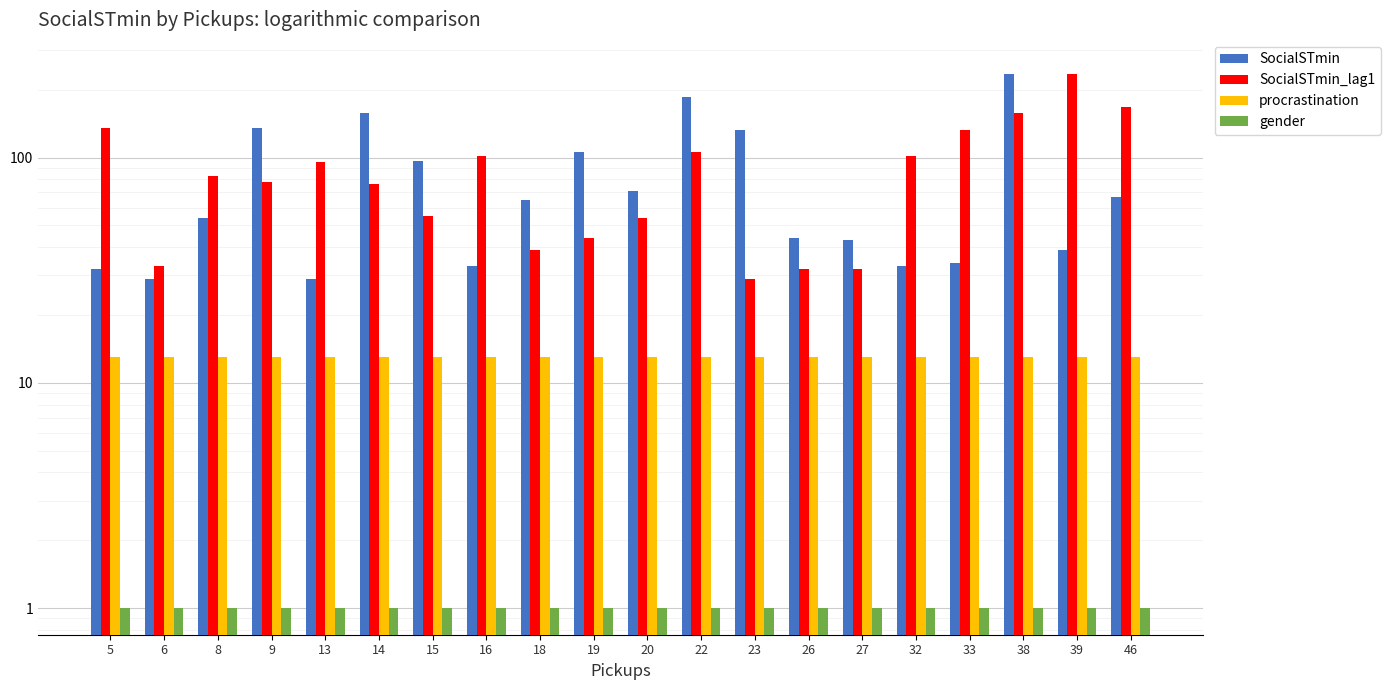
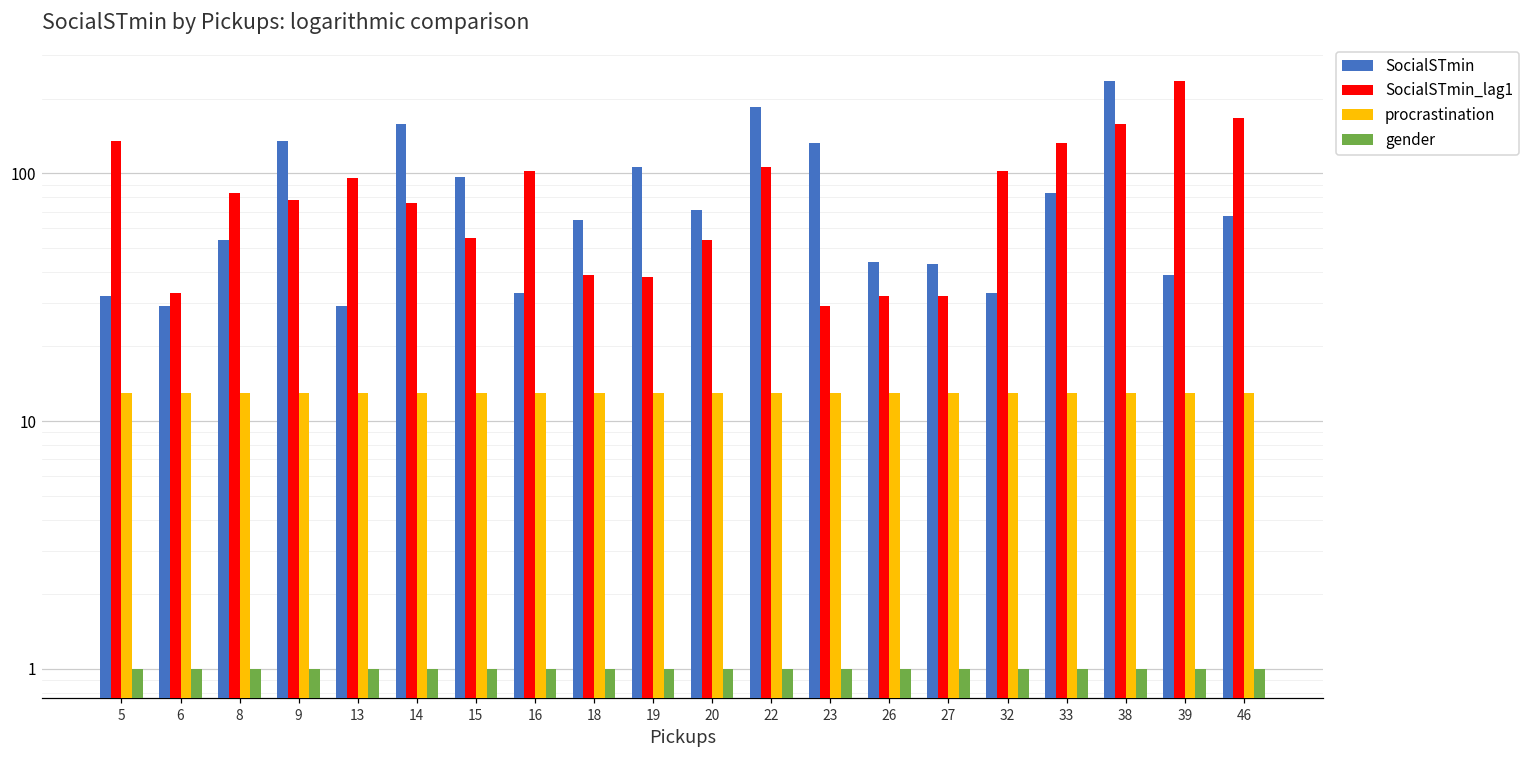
  {
    "SocialSTmin": {
      "5": 32,
      "6": 29,
      "8": 54,
      "9": 140,
      "13": 29,
      "14": 160,
      "15": 97,
      "16": 33,
      "18": 65,
      "19": 110,
      "20": 71,
      "22": 190,
      "23": 130,
      "26": 44,
      "27": 43,
      "32": 33,
-     "33": 34,
+     "33": 83,
      "38": 240,
      "39": 39,
      "46": 67
    },
    "SocialSTmin_lag1": {
      "5": 140,
      "6": 33,
      "8": 83,
      "9": 78,
      "13": 96,
      "14": 76,
      "15": 55,
      "16": 100,
      "18": 39,
-     "19": 44,
+     "19": 38,
      "20": 54,
      "22": 110,
      "23": 29,
      "26": 32,
      "27": 32,
      "32": 100,
      "33": 130,
      "38": 160,
      "39": 240,
      "46": 170
    },
    "procrastination": {
      "5": 13,
      "6": 13,
      "8": 13,
      "9": 13,
      "13": 13,
      "14": 13,
      "15": 13,
      "16": 13,
      "18": 13,
      "19": 13,
      "20": 13,
      "22": 13,
      "23": 13,
      "26": 13,
      "27": 13,
      "32": 13,
      "33": 13,
      "38": 13,
      "39": 13,
      "46": 13
    },
    "gender": {
      "5": 1,
      "6": 1,
      "8": 1,
      "9": 1,
      "13": 1,
      "14": 1,
      "15": 1,
      "16": 1,
      "18": 1,
      "19": 1,
      "20": 1,
      "22": 1,
      "23": 1,
      "26": 1,
      "27": 1,
      "32": 1,
      "33": 1,
      "38": 1,
      "39": 1,
      "46": 1
    }
  }
